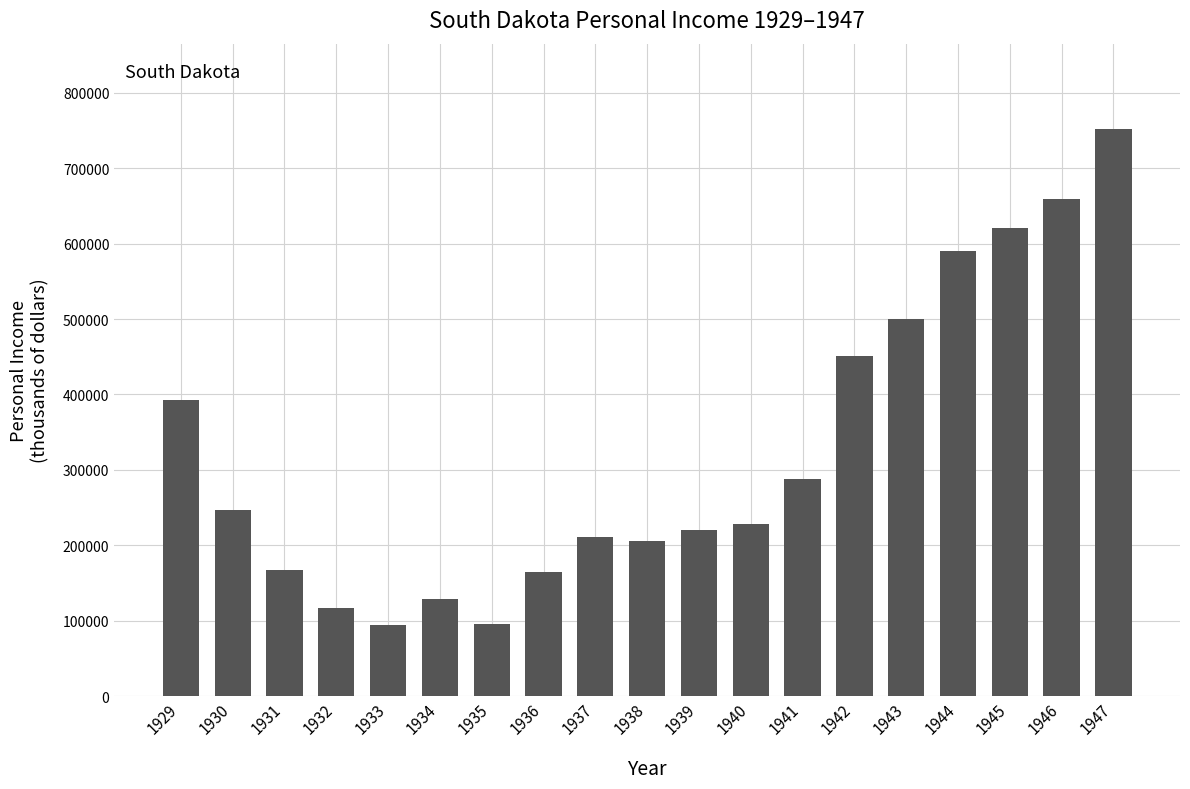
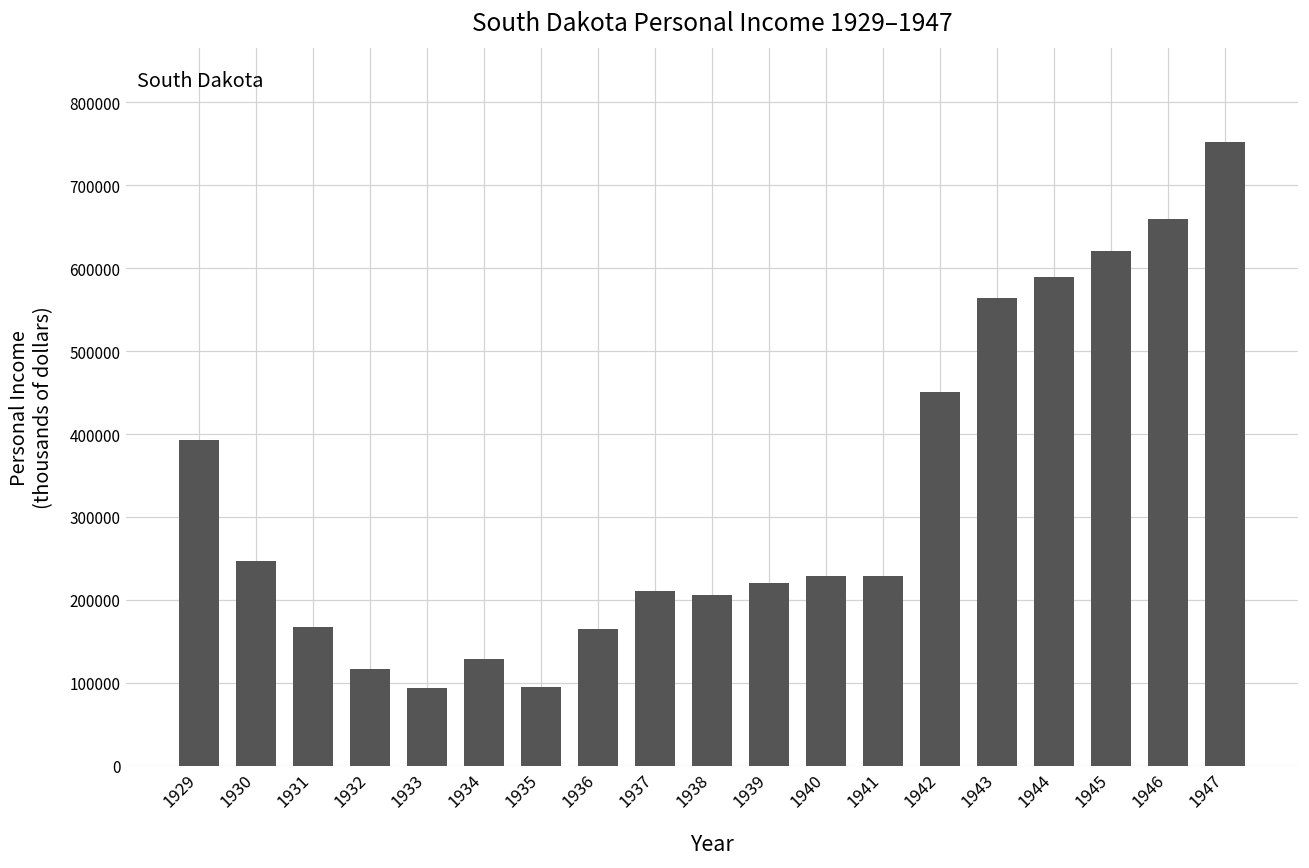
  {
    "1929": 390000,
    "1930": 250000,
    "1931": 170000,
    "1932": 120000,
    "1933": 90000,
    "1934": 130000,
    "1935": 100000,
    "1936": 160000,
    "1937": 210000,
    "1938": 210000,
    "1939": 220000,
    "1940": 230000,
-   "1941": 290000,
+   "1941": 230000,
    "1942": 450000,
-   "1943": 500000,
+   "1943": 560000,
    "1944": 590000,
    "1945": 620000,
    "1946": 660000,
    "1947": 750000
  }
